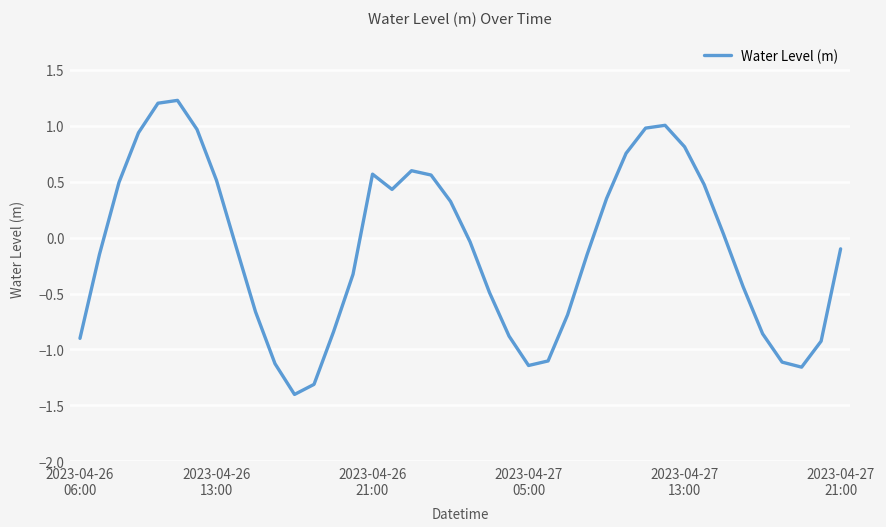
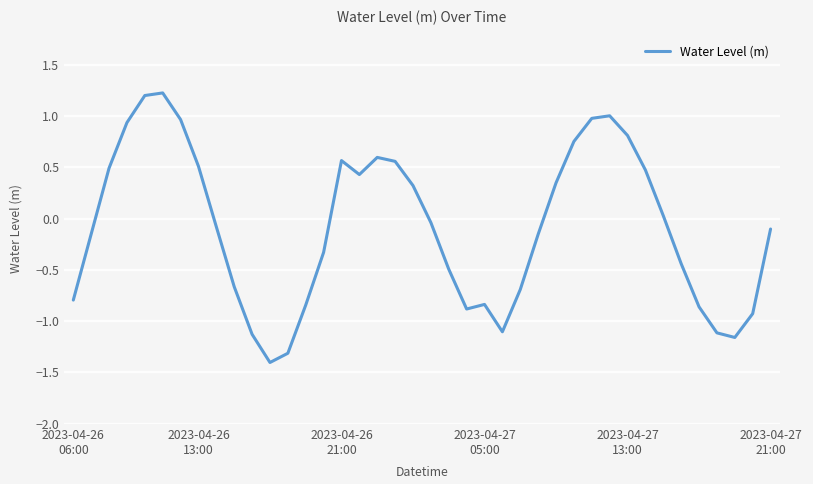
  {
-   "2023-04-26 06:00": -0.9,
+   "2023-04-26 06:00": -0.8,
    "2023-04-26 13:00": 0.5,
    "2023-04-26 21:00": 0.6,
-   "2023-04-27 05:00": -1.1,
+   "2023-04-27 05:00": -0.8,
    "2023-04-27 13:00": 0.8,
    "2023-04-27 21:00": -0.1
  }
